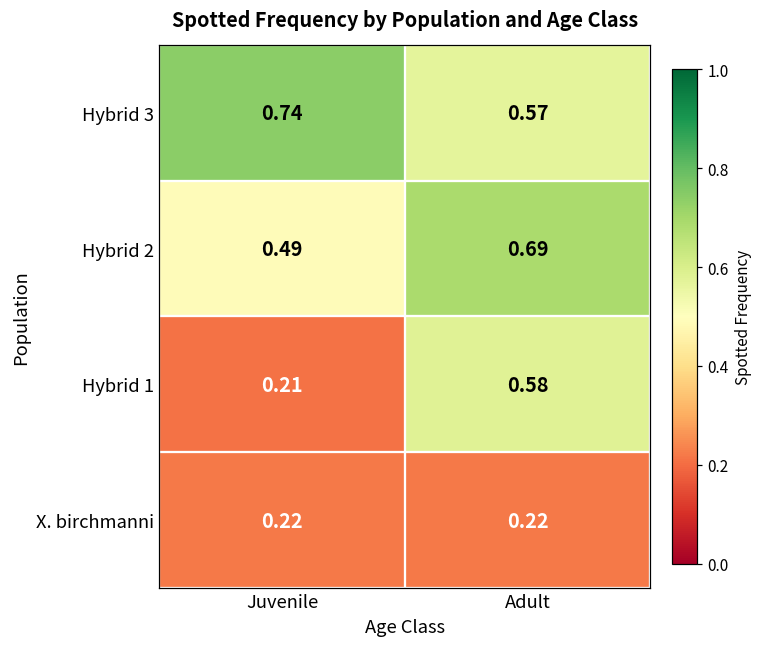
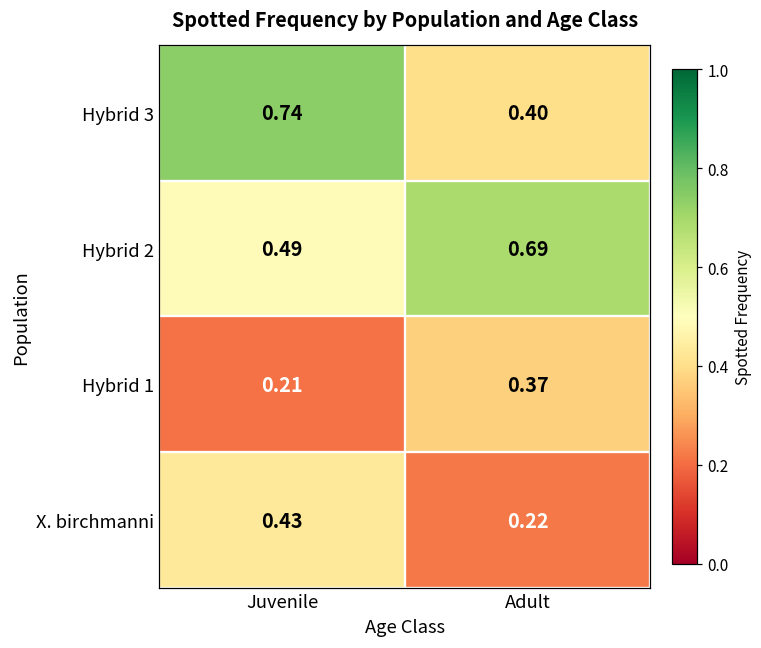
  {
    "Hybrid 3": {
      "Juvenile": 0.74,
-     "Adult": 0.57
+     "Adult": 0.40
    },
    "Hybrid 2": {
      "Juvenile": 0.49,
      "Adult": 0.69
    },
    "Hybrid 1": {
      "Juvenile": 0.21,
-     "Adult": 0.58
+     "Adult": 0.37
    },
    "X. birchmanni": {
-     "Juvenile": 0.22,
+     "Juvenile": 0.43,
      "Adult": 0.22
    }
  }
